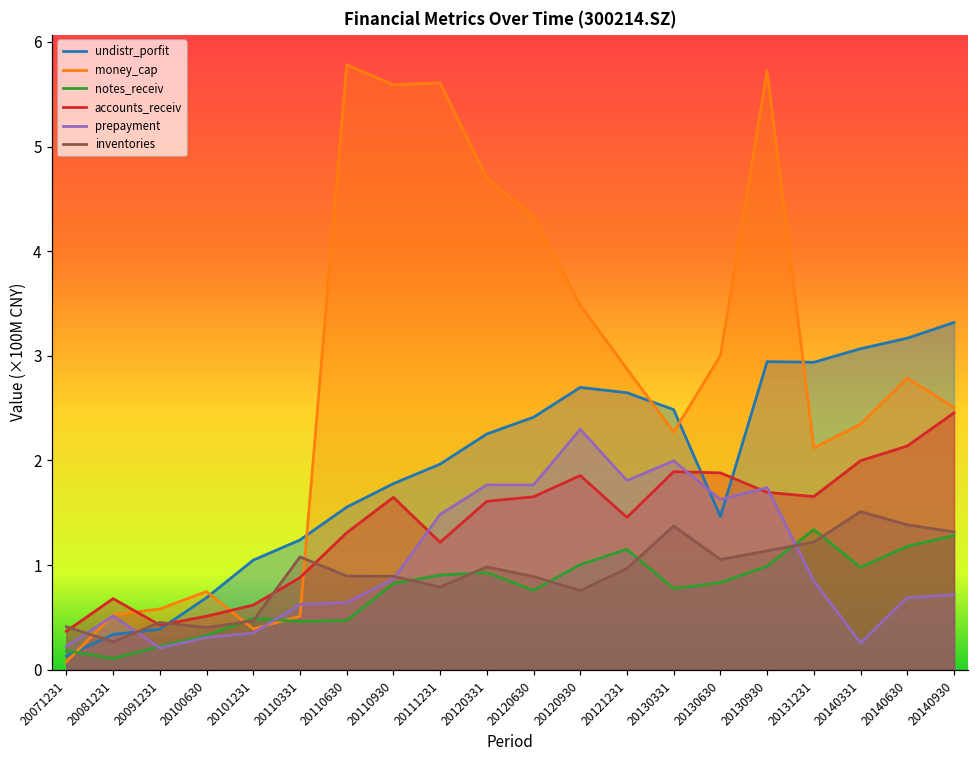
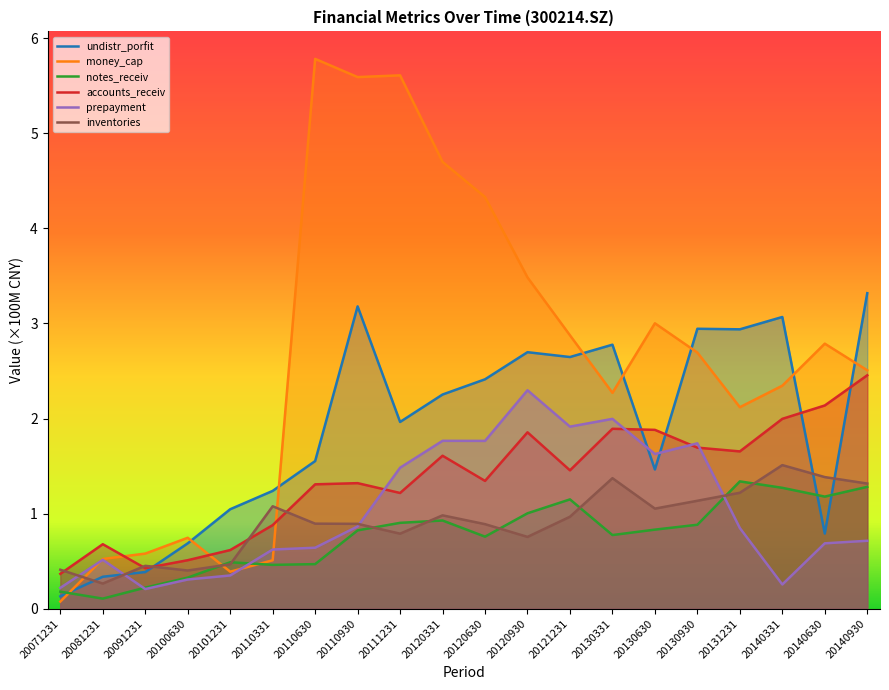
  {
    "undistr_porfit": {
      "20071231": 0.1,
      "20081231": 0.3,
      "20091231": 0.4,
      "20100630": 0.7,
      "20101231": 1.0,
      "20110331": 1.2,
      "20110630": 1.6,
-     "20110930": 1.8,
+     "20110930": 3.2,
      "20111231": 2.0,
      "20120331": 2.3,
      "20120630": 2.4,
      "20120930": 2.7,
      "20121231": 2.6,
-     "20130331": 2.5,
+     "20130331": 2.8,
      "20130630": 1.5,
      "20130930": 2.9,
      "20131231": 2.9,
      "20140331": 3.1,
-     "20140630": 3.2,
+     "20140630": 0.8,
      "20140930": 3.3
    },
    "money_cap": {
      "20071231": 0.1,
      "20091231": 0.6,
      "20100630": 0.7,
      "20101231": 0.4,
      "20110331": 0.5,
      "20110630": 5.8,
      "20110930": 5.6,
      "20111231": 5.6,
      "20120331": 4.7,
      "20120630": 4.3,
      "20120930": 3.5,
      "20121231": 2.9,
      "20130331": 2.3,
      "20130630": 3.0,
-     "20130930": 5.7,
+     "20130930": 2.7,
      "20131231": 2.1,
      "20140331": 2.3,
      "20140630": 2.8,
      "20140930": 2.5
    },
    "notes_receiv": {
      "20071231": 0.2,
      "20081231": 0.1,
      "20110331": 0.5,
      "20110630": 0.5,
      "20110930": 0.8,
      "20111231": 0.9,
      "20120331": 0.9,
      "20120630": 0.8,
      "20120930": 1.0,
      "20121231": 1.1,
      "20130331": 0.8,
      "20130630": 0.8,
-     "20130930": 1.0,
+     "20130930": 0.9,
      "20131231": 1.3,
-     "20140331": 1.0,
+     "20140331": 1.3,
      "20140630": 1.2,
      "20140930": 1.3
    },
    "accounts_receiv": {
      "20071231": 0.4,
      "20081231": 0.7,
      "20100630": 0.5,
      "20101231": 0.6,
      "20110331": 0.9,
      "20110630": 1.3,
-     "20110930": 1.6,
+     "20110930": 1.3,
      "20111231": 1.2,
      "20120331": 1.6,
-     "20120630": 1.7,
+     "20120630": 1.3,
      "20120930": 1.9,
      "20121231": 1.5,
      "20130331": 1.9,
      "20130630": 1.9,
      "20130930": 1.7,
      "20131231": 1.7,
      "20140331": 2.0,
      "20140630": 2.1,
      "20140930": 2.5
    },
    "prepayment": {
      "20071231": 0.2,
      "20101231": 0.3,
      "20110331": 0.6,
      "20110630": 0.6,
      "20110930": 0.9,
      "20111231": 1.5,
      "20120331": 1.8,
      "20120630": 1.8,
      "20120930": 2.3,
-     "20121231": 1.8,
+     "20121231": 1.9,
      "20130331": 2.0,
      "20130630": 1.6,
      "20130930": 1.7,
      "20131231": 0.8,
      "20140331": 0.3,
      "20140630": 0.7,
      "20140930": 0.7
    },
    "inventories": {
      "20071231": 0.4,
      "20081231": 0.3,
      "20100630": 0.4,
      "20110331": 1.1,
      "20110630": 0.9,
      "20110930": 0.9,
      "20111231": 0.8,
      "20120331": 1.0,
      "20120630": 0.9,
      "20120930": 0.8,
      "20121231": 1.0,
      "20130331": 1.4,
      "20130630": 1.1,
      "20130930": 1.1,
      "20131231": 1.2,
      "20140331": 1.5,
      "20140630": 1.4,
      "20140930": 1.3
    }
  }
